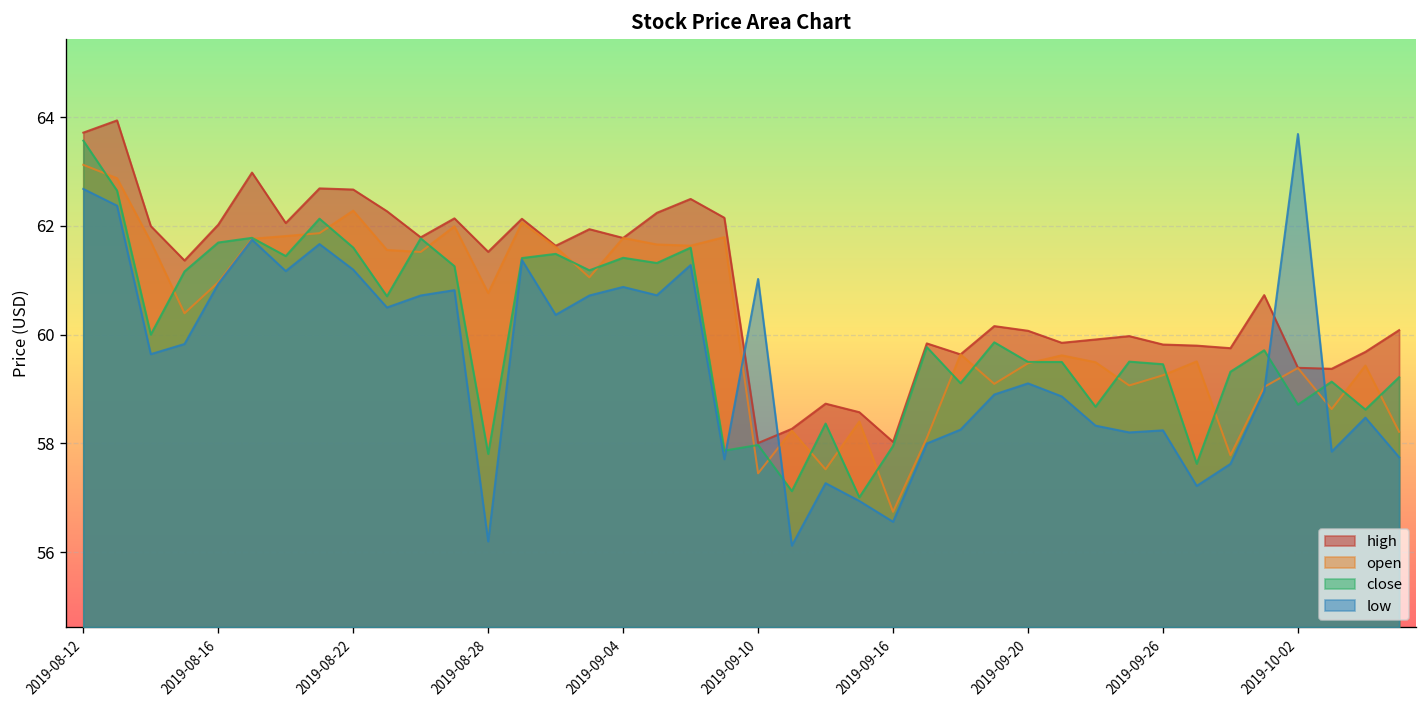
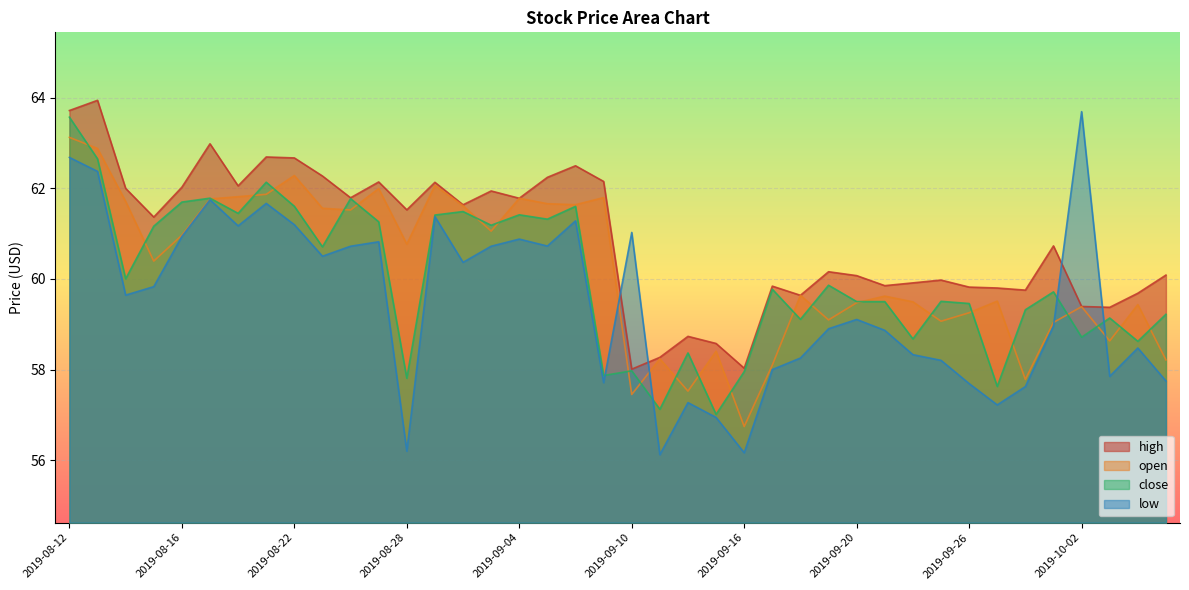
  {
    "close": {
      "2019-08-12": 63.6,
      "2019-08-16": 61.7,
      "2019-08-22": 61.6,
      "2019-08-28": 57.8,
      "2019-09-04": 61.4,
      "2019-09-16": 58.0,
      "2019-09-26": 59.5,
      "2019-10-02": 58.7
    },
    "low": {
      "2019-08-12": 62.7,
      "2019-08-22": 61.2,
      "2019-08-28": 56.2,
      "2019-09-04": 60.9,
      "2019-09-10": 61.0,
-     "2019-09-16": 56.6,
+     "2019-09-16": 56.2,
      "2019-09-20": 59.1,
-     "2019-09-26": 58.2,
+     "2019-09-26": 57.7,
      "2019-10-02": 63.7
    }
  }
